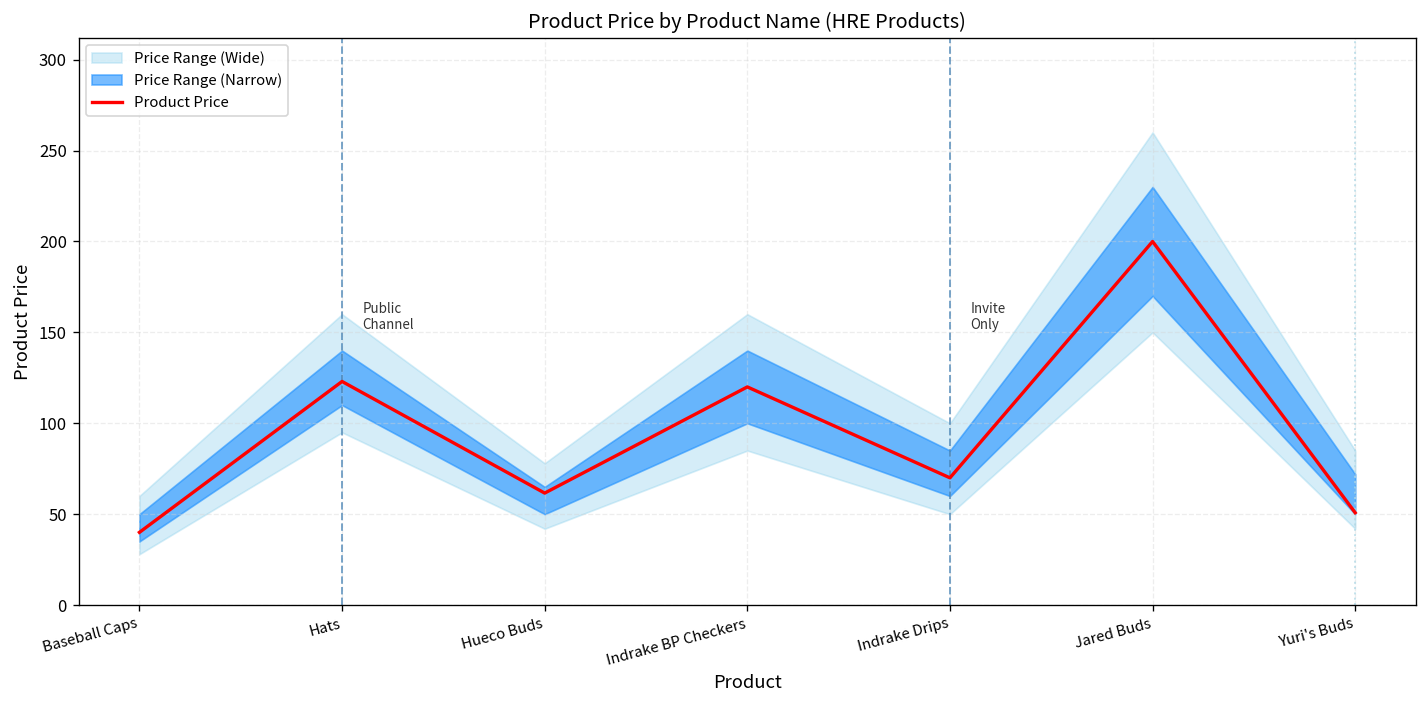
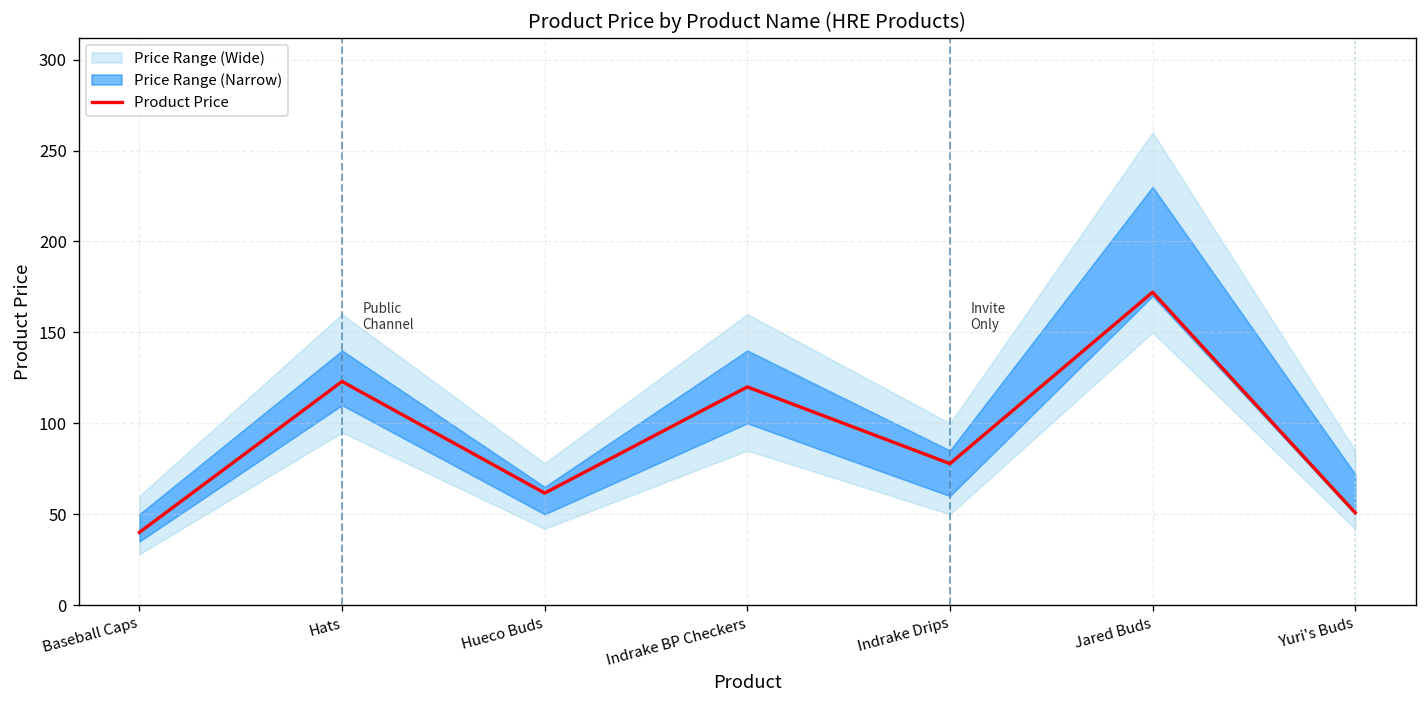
  {
    "Product Price": {
      "Baseball Caps": 40,
      "Hats": 123,
      "Hueco Buds": 62,
      "Indrake BP Checkers": 120,
-     "Indrake Drips": 70,
-     "Jared Buds": 200,
+     "Indrake Drips": 78,
+     "Jared Buds": 172,
      "Yuri's Buds": 51
    }
  }
